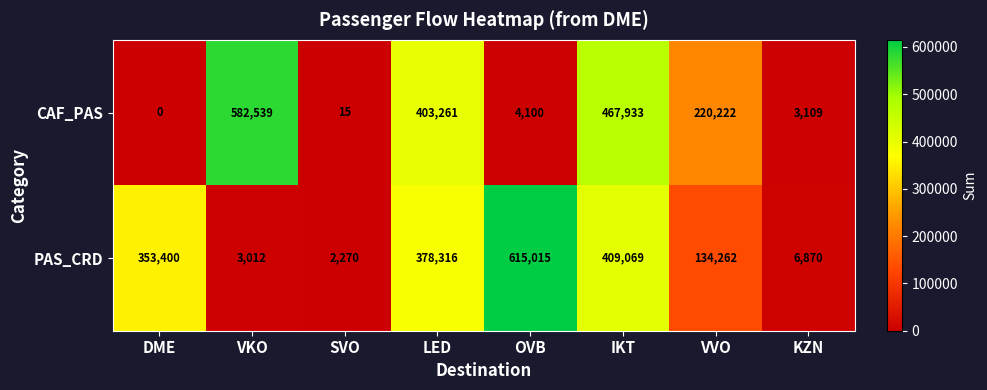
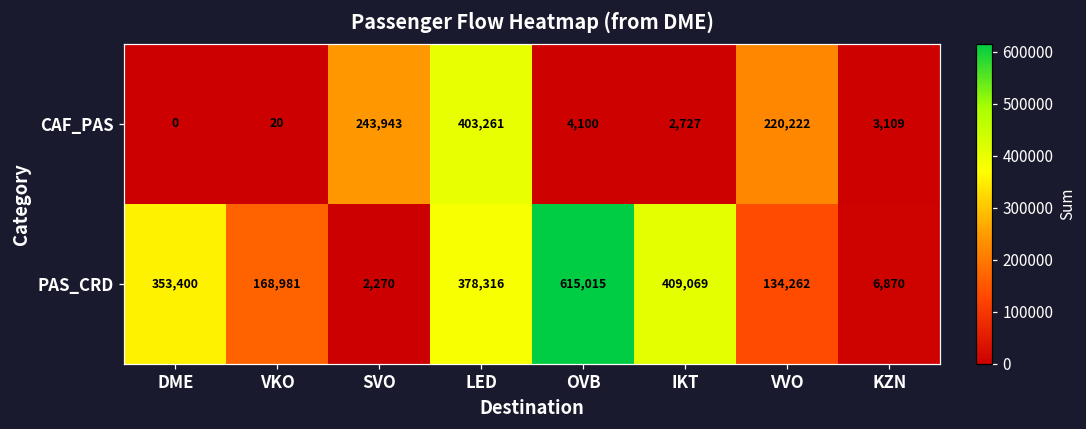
  {
    "CAF_PAS": {
      "DME": "0",
-     "VKO": "582,539",
-     "SVO": "15",
+     "VKO": "20",
+     "SVO": "243,943",
      "LED": "403,261",
      "OVB": "4,100",
-     "IKT": "467,933",
+     "IKT": "2,727",
      "VVO": "220,222",
      "KZN": "3,109"
    },
    "PAS_CRD": {
      "DME": "353,400",
-     "VKO": "3,012",
+     "VKO": "168,981",
      "SVO": "2,270",
      "LED": "378,316",
      "OVB": "615,015",
      "IKT": "409,069",
      "VVO": "134,262",
      "KZN": "6,870"
    }
  }
